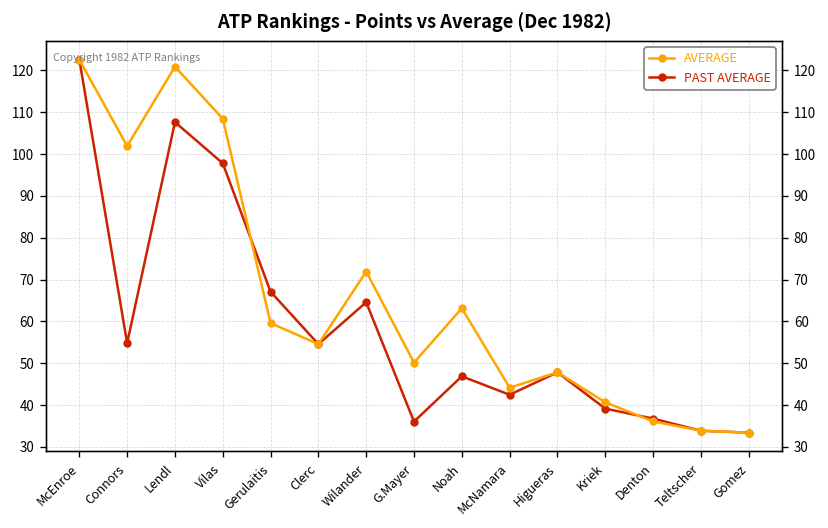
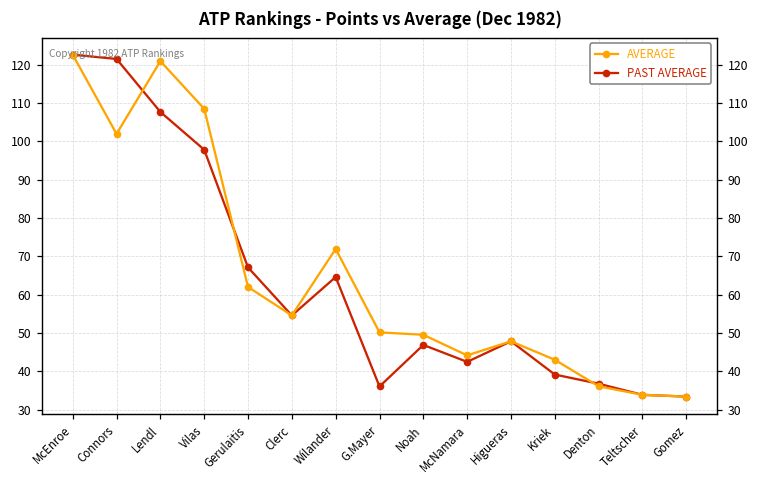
  {
    "PAST AVERAGE": {
-     "Connors": 55,
+     "Connors": 121,
      "Lendl": 108,
      "Vilas": 98,
      "Gerulaitis": 67,
      "Wilander": 65,
      "G.Mayer": 36,
      "Noah": 47,
      "McNamara": 42,
      "Kriek": 39
    },
    "AVERAGE": {
      "Connors": 102,
      "Lendl": 121,
      "Vilas": 108,
-     "Gerulaitis": 60,
+     "Gerulaitis": 62,
      "Wilander": 72,
      "G.Mayer": 50,
-     "Noah": 63,
+     "Noah": 50,
      "McNamara": 44,
-     "Kriek": 41
+     "Kriek": 43
    }
  }
